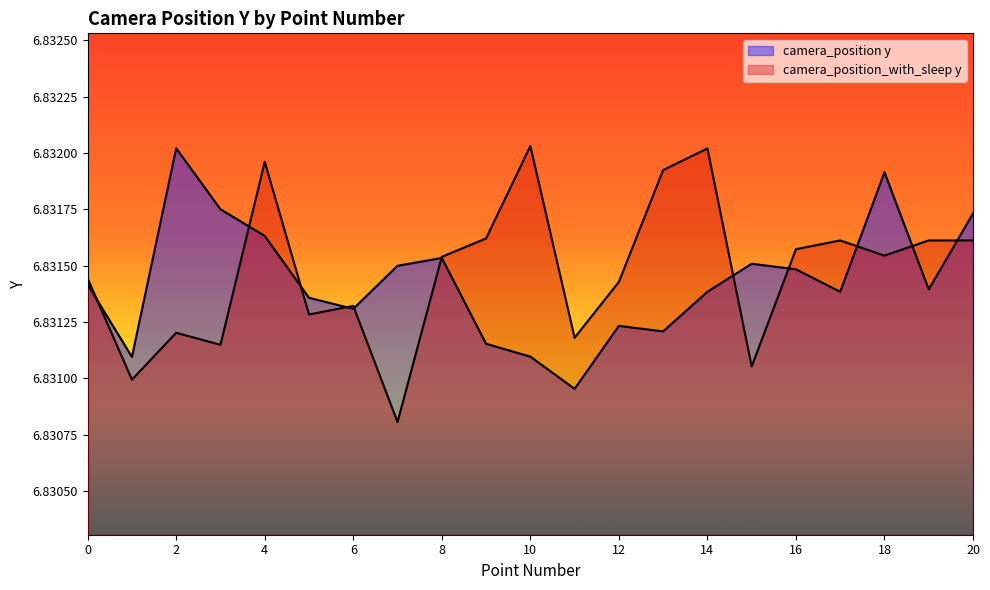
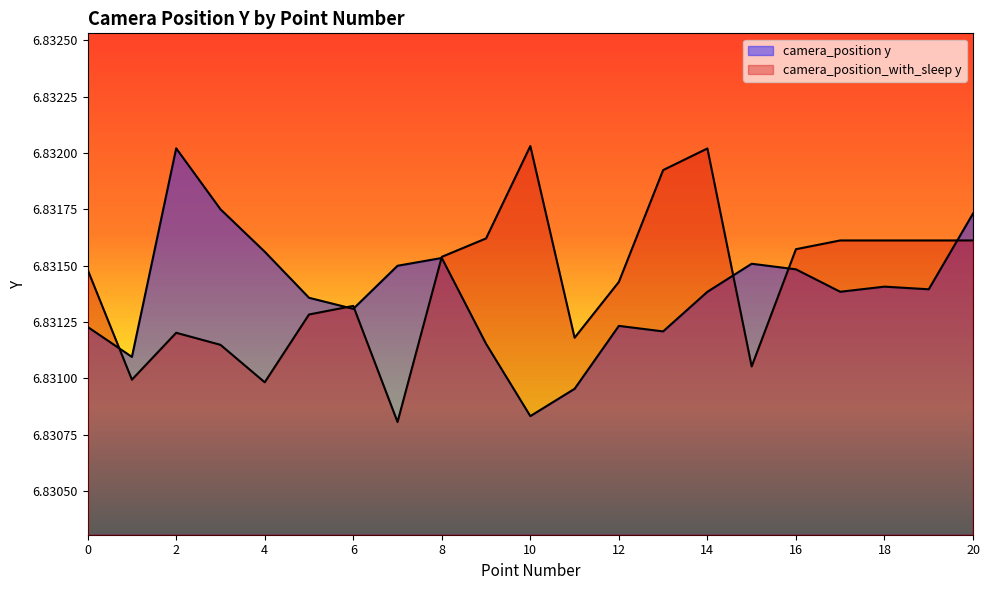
  {
    "camera_position y": {
-     "0": 6.83142,
+     "0": 6.83123,
      "2": 6.83202,
-     "4": 6.83163,
+     "4": 6.83156,
      "6": 6.83131,
-     "10": 6.83110,
+     "10": 6.83083,
      "12": 6.83123,
      "14": 6.83138,
      "16": 6.83148,
-     "18": 6.83191,
+     "18": 6.83141,
      "20": 6.83173
    },
    "camera_position_with_sleep y": {
-     "0": 6.83144,
+     "0": 6.83148,
      "2": 6.83120,
-     "4": 6.83196,
+     "4": 6.83098,
      "6": 6.83132,
      "10": 6.83203,
      "12": 6.83143,
      "14": 6.83202,
      "16": 6.83157,
-     "18": 6.83154,
+     "18": 6.83161,
      "20": 6.83161
    }
  }
